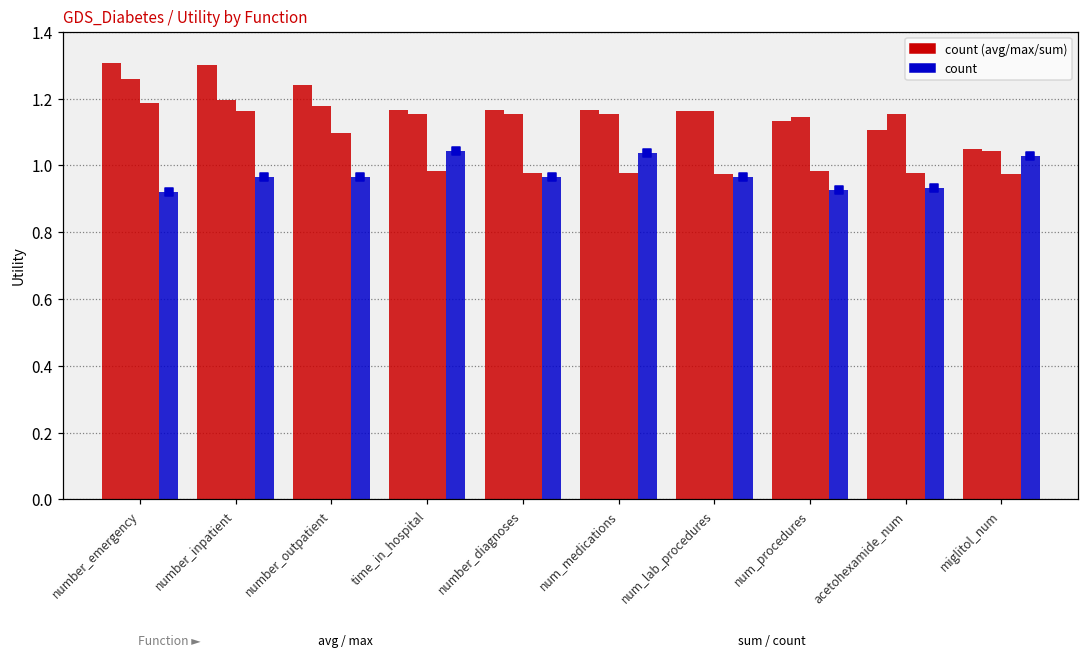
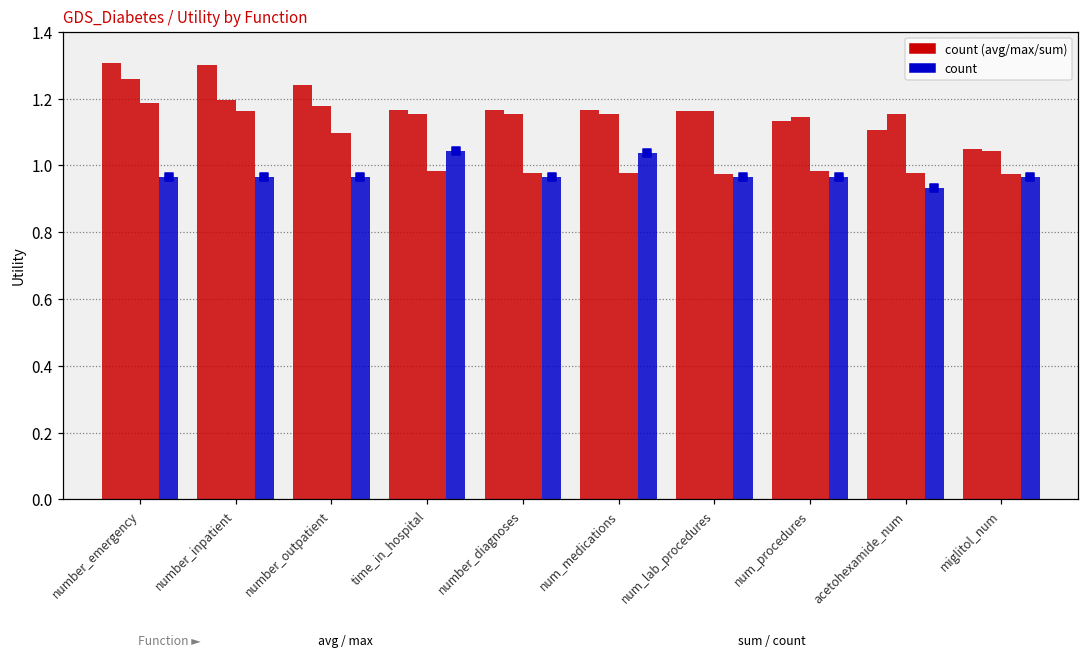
  {
    "count": {
-     "number_emergency": 0.92,
+     "number_emergency": 0.97,
      "number_inpatient": 0.96,
      "number_outpatient": 0.96,
      "time_in_hospital": 1.04,
      "number_diagnoses": 0.97,
      "num_medications": 1.04,
      "num_lab_procedures": 0.97,
-     "num_procedures": 0.92,
+     "num_procedures": 0.97,
      "acetohexamide_num": 0.93,
-     "miglitol_num": 1.03
+     "miglitol_num": 0.96
    }
  }
